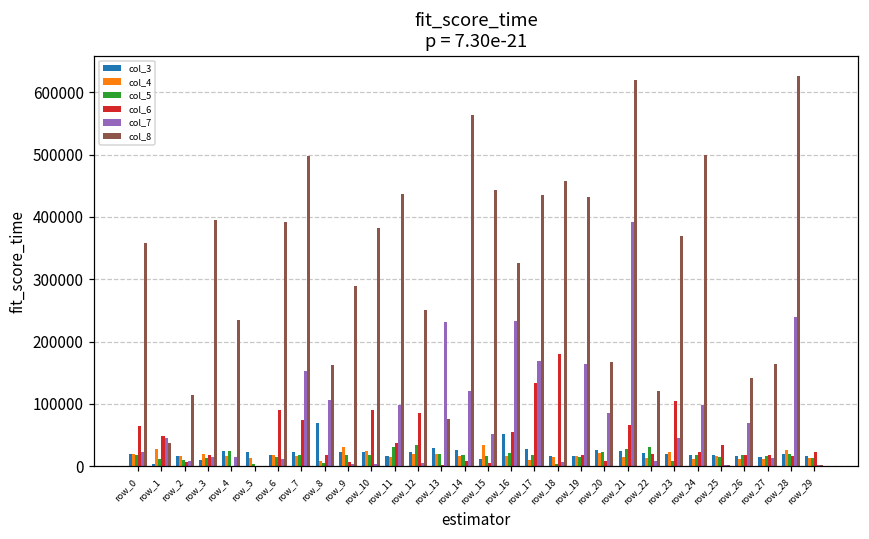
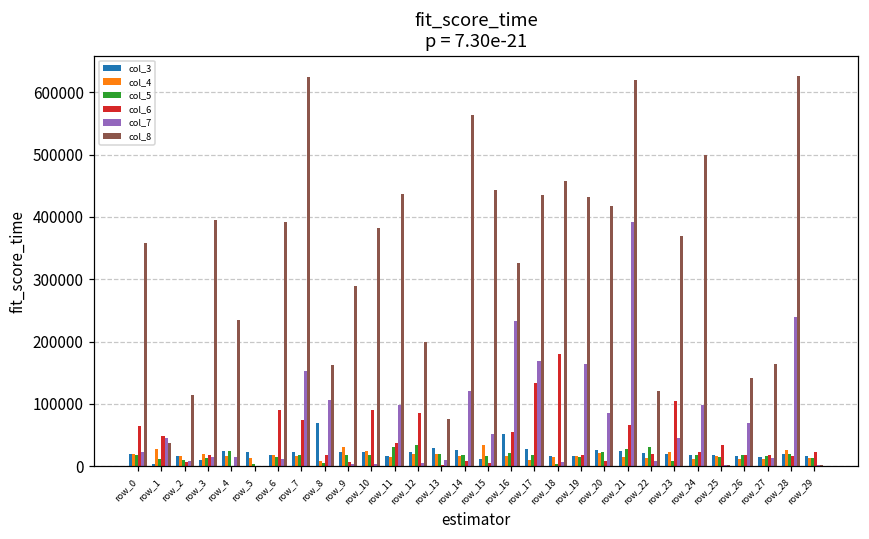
  {
    "col_3": {
      "row_0": 20000,
      "row_2": 20000,
      "row_3": 10000,
      "row_4": 20000,
      "row_5": 20000,
      "row_6": 20000,
      "row_7": 20000,
      "row_8": 70000,
      "row_9": 20000,
      "row_10": 20000,
      "row_11": 20000,
      "row_12": 20000,
      "row_13": 30000,
      "row_14": 30000,
      "row_15": 10000,
      "row_16": 50000,
      "row_17": 30000,
      "row_18": 20000,
      "row_19": 20000,
      "row_20": 30000,
      "row_21": 20000,
      "row_22": 20000,
      "row_23": 20000,
      "row_24": 20000,
      "row_25": 20000,
      "row_26": 20000,
      "row_27": 10000,
      "row_28": 20000,
      "row_29": 20000
    },
    "col_4": {
      "row_0": 20000,
      "row_1": 30000,
      "row_2": 20000,
      "row_3": 20000,
      "row_4": 20000,
      "row_5": 10000,
      "row_6": 20000,
      "row_7": 20000,
      "row_8": 10000,
      "row_9": 30000,
      "row_10": 20000,
      "row_11": 10000,
      "row_12": 20000,
      "row_13": 20000,
      "row_14": 20000,
      "row_15": 30000,
      "row_16": 20000,
      "row_17": 10000,
      "row_18": 10000,
      "row_19": 20000,
      "row_20": 20000,
      "row_21": 20000,
      "row_22": 10000,
      "row_23": 20000,
      "row_24": 10000,
      "row_25": 20000,
      "row_26": 10000,
      "row_27": 10000,
      "row_28": 30000,
      "row_29": 10000
    },
    "col_5": {
      "row_0": 20000,
      "row_1": 10000,
      "row_2": 10000,
      "row_3": 10000,
      "row_4": 30000,
      "row_6": 20000,
      "row_7": 20000,
      "row_8": 10000,
      "row_9": 20000,
      "row_10": 20000,
      "row_11": 30000,
      "row_12": 30000,
      "row_13": 20000,
      "row_14": 20000,
      "row_15": 20000,
      "row_16": 20000,
      "row_17": 20000,
      "row_19": 20000,
      "row_20": 20000,
      "row_21": 30000,
      "row_22": 30000,
      "row_23": 10000,
      "row_24": 20000,
      "row_25": 10000,
      "row_26": 20000,
      "row_27": 20000,
      "row_28": 20000,
      "row_29": 10000
    },
    "col_6": {
      "row_0": 70000,
      "row_1": 50000,
      "row_2": 10000,
      "row_3": 20000,
      "row_6": 90000,
      "row_7": 70000,
      "row_8": 20000,
      "row_9": 10000,
      "row_10": 90000,
      "row_11": 40000,
      "row_12": 90000,
      "row_14": 10000,
      "row_15": 10000,
      "row_16": 60000,
      "row_17": 130000,
      "row_18": 180000,
      "row_19": 20000,
      "row_20": 10000,
      "row_21": 70000,
      "row_22": 20000,
      "row_23": 100000,
      "row_24": 20000,
      "row_25": 30000,
      "row_26": 20000,
      "row_27": 20000,
      "row_28": 20000,
      "row_29": 20000
    },
    "col_7": {
      "row_0": 20000,
      "row_1": 50000,
      "row_2": 10000,
      "row_3": 10000,
      "row_4": 10000,
      "row_5": 0,
      "row_6": 10000,
      "row_7": 150000,
      "row_8": 110000,
      "row_11": 100000,
      "row_12": 10000,
-     "row_13": 230000,
+     "row_13": 10000,
      "row_14": 120000,
      "row_15": 50000,
      "row_16": 230000,
      "row_17": 170000,
      "row_18": 10000,
      "row_19": 160000,
      "row_20": 80000,
      "row_21": 390000,
      "row_22": 10000,
      "row_23": 40000,
      "row_24": 100000,
      "row_26": 70000,
      "row_27": 10000,
      "row_28": 240000
    },
    "col_8": {
      "row_0": 360000,
      "row_1": 40000,
      "row_2": 110000,
      "row_3": 400000,
      "row_4": 240000,
      "row_6": 390000,
-     "row_7": 500000,
+     "row_7": 620000,
      "row_8": 160000,
      "row_9": 290000,
      "row_10": 380000,
      "row_11": 440000,
-     "row_12": 250000,
+     "row_12": 200000,
      "row_13": 80000,
      "row_14": 560000,
      "row_15": 440000,
      "row_16": 330000,
      "row_17": 430000,
      "row_18": 460000,
      "row_19": 430000,
-     "row_20": 170000,
+     "row_20": 420000,
      "row_21": 620000,
      "row_22": 120000,
      "row_23": 370000,
      "row_24": 500000,
      "row_26": 140000,
      "row_27": 160000,
      "row_28": 630000
    }
  }
